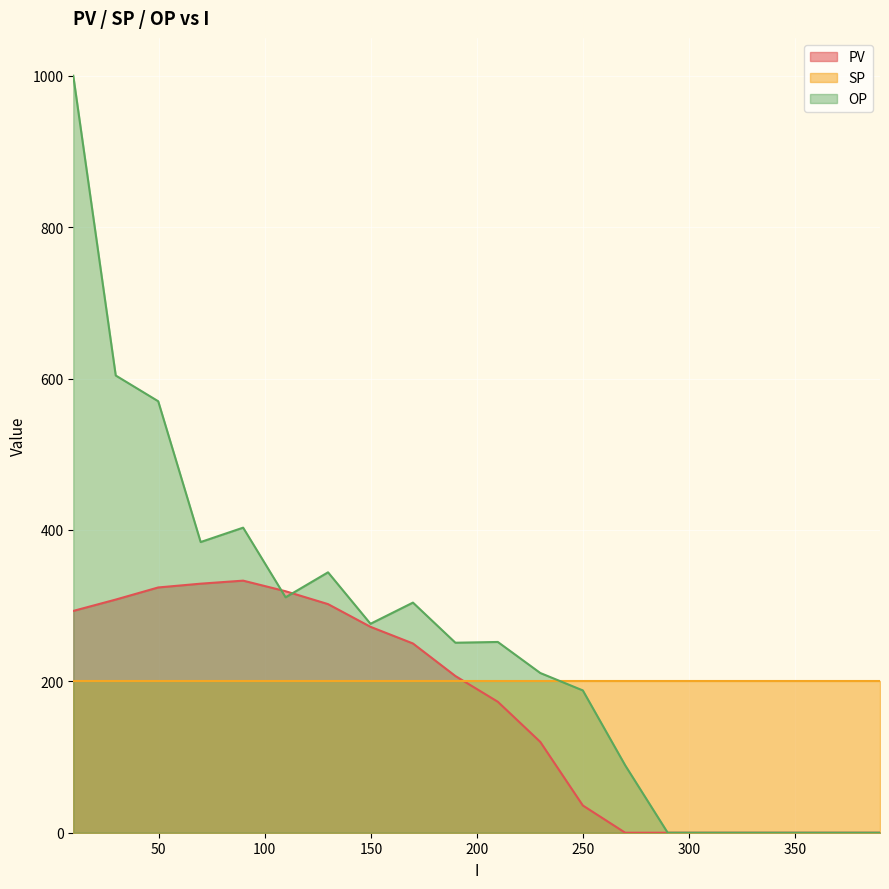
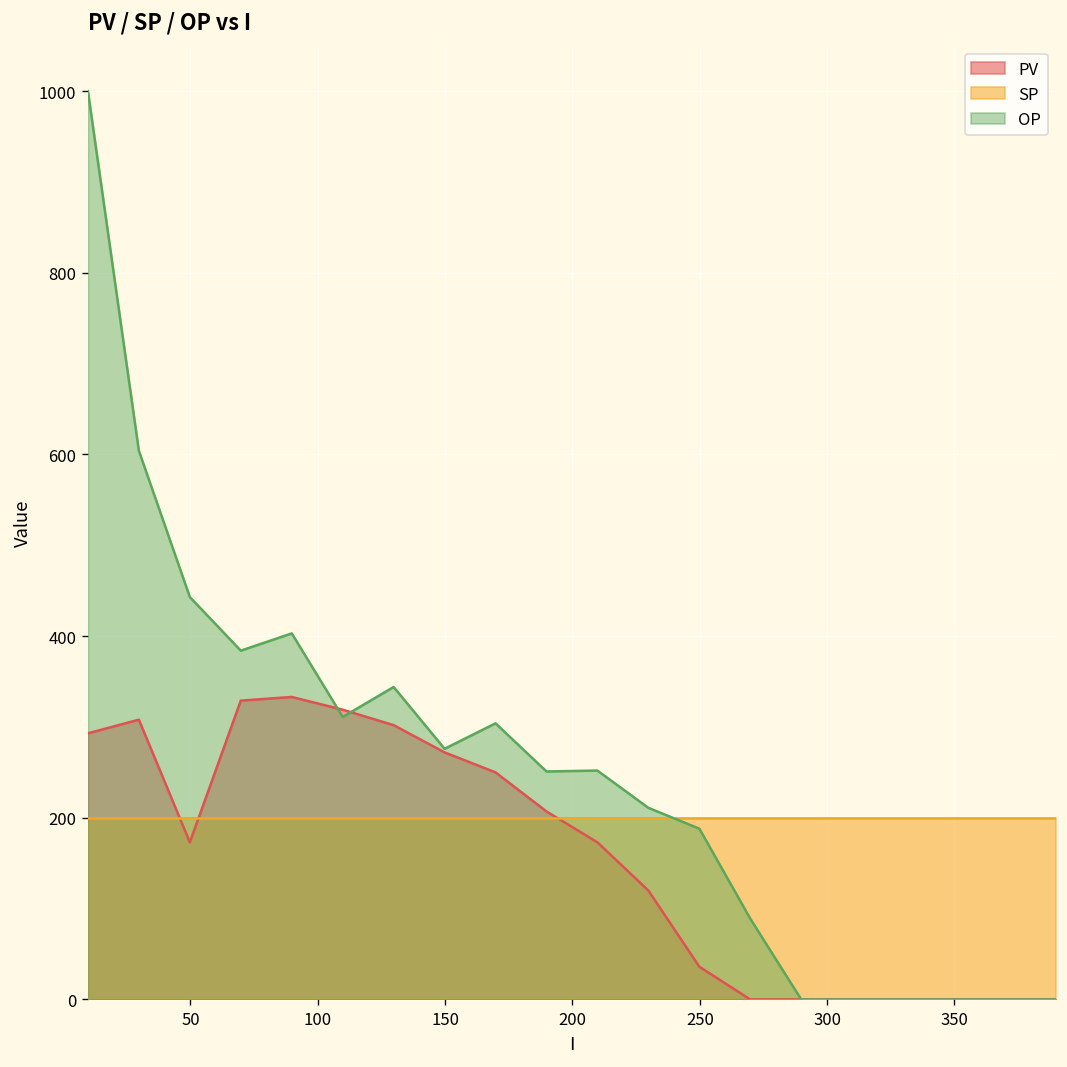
  {
    "PV": {
-     "50": 320,
+     "50": 170,
      "150": 270,
      "250": 40
    },
    "SP": {
      "50": 200,
      "150": 200,
      "250": 200,
      "350": 200
    },
    "OP": {
-     "50": 570,
+     "50": 440,
      "150": 280,
      "250": 190
    }
  }
